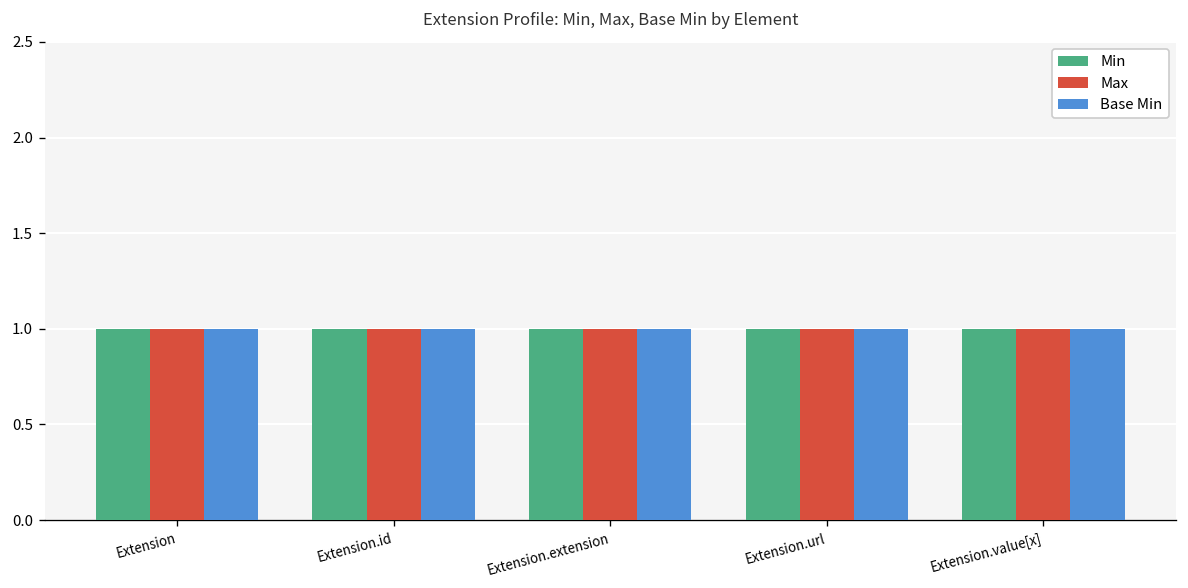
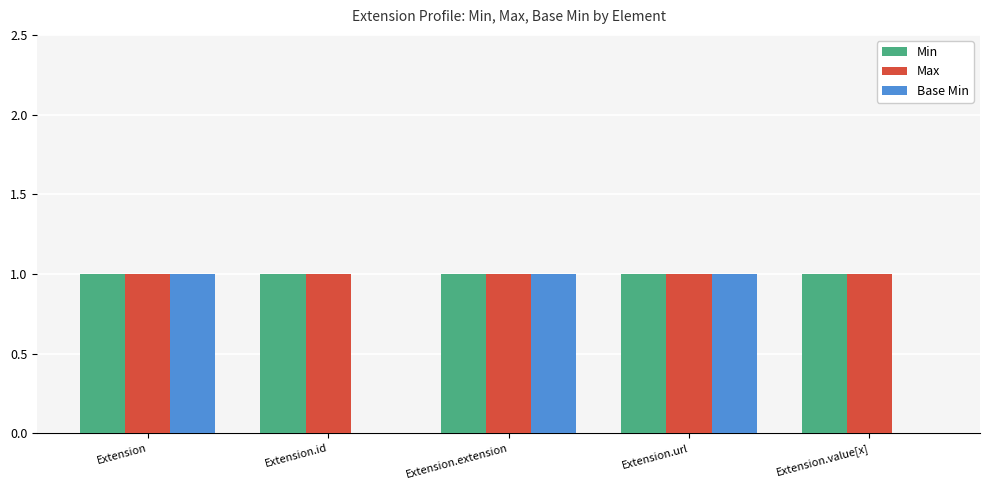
  {
    "Min": {
      "Extension": 1,
      "Extension.id": 1,
      "Extension.extension": 1,
      "Extension.url": 1,
      "Extension.value[x]": 1
    },
    "Max": {
      "Extension": 1,
      "Extension.id": 1,
      "Extension.extension": 1,
      "Extension.url": 1,
      "Extension.value[x]": 1
    },
    "Base Min": {
      "Extension": 1,
-     "Extension.id": 1,
+     "Extension.id": 0,
      "Extension.extension": 1,
      "Extension.url": 1,
-     "Extension.value[x]": 1
+     "Extension.value[x]": 0
    }
  }
